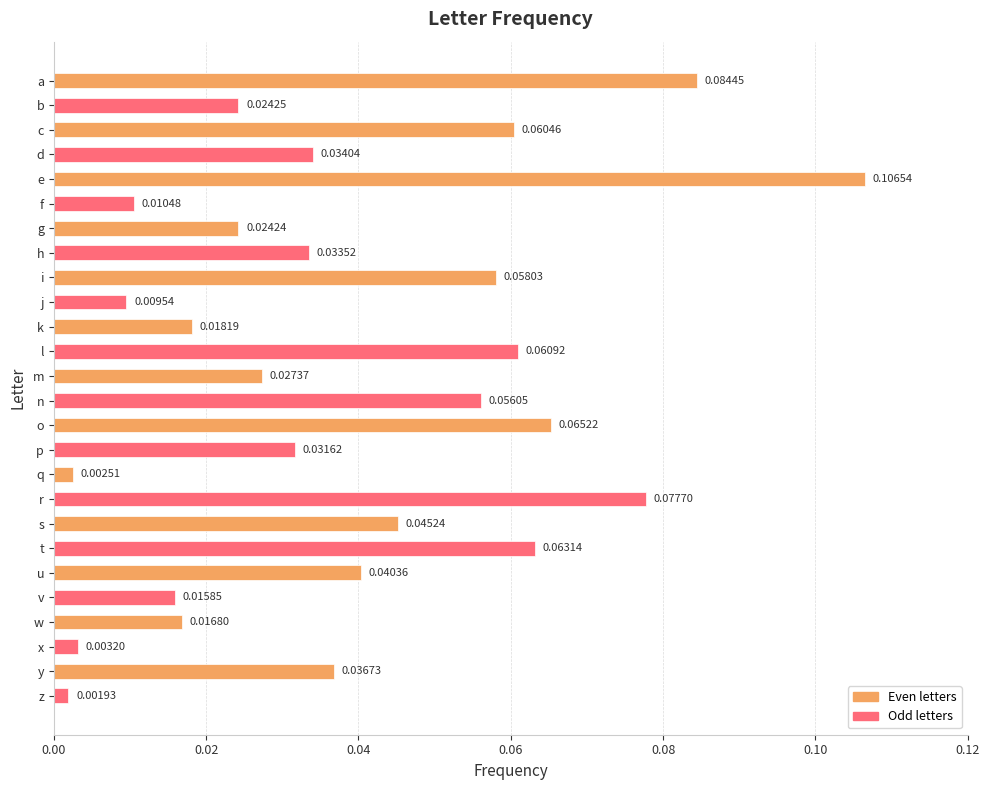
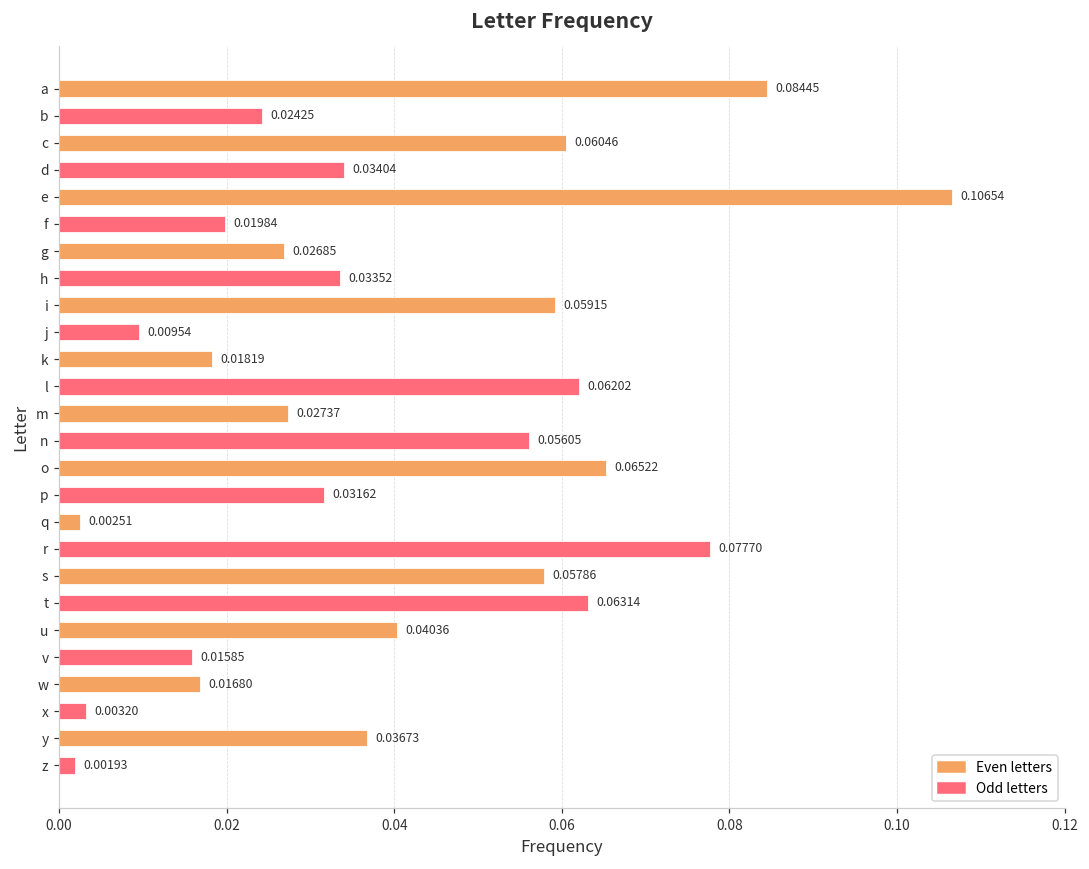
  {
    "a": 0.08445,
    "b": 0.02425,
    "c": 0.06046,
    "d": 0.03404,
    "e": 0.10654,
-   "f": 0.01048,
-   "g": 0.02424,
+   "f": 0.01984,
+   "g": 0.02685,
    "h": 0.03352,
-   "i": 0.05803,
+   "i": 0.05915,
    "j": 0.00954,
    "k": 0.01819,
-   "l": 0.06092,
+   "l": 0.06202,
    "m": 0.02737,
    "n": 0.05605,
    "o": 0.06522,
    "p": 0.03162,
    "q": 0.00251,
    "r": 0.07770,
-   "s": 0.04524,
+   "s": 0.05786,
    "t": 0.06314,
    "u": 0.04036,
    "v": 0.01585,
    "w": 0.01680,
    "x": 0.00320,
    "y": 0.03673,
    "z": 0.00193
  }
